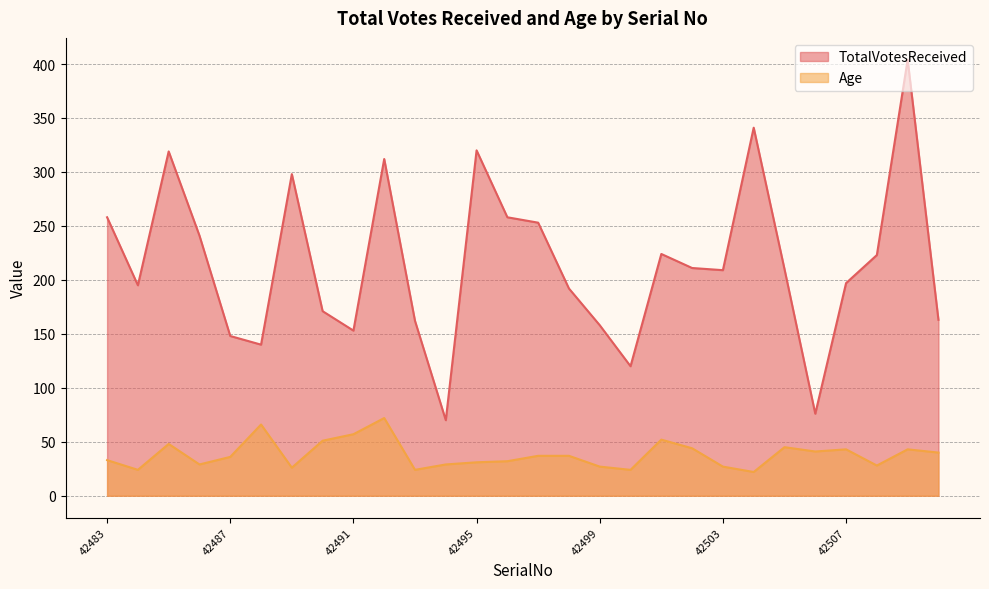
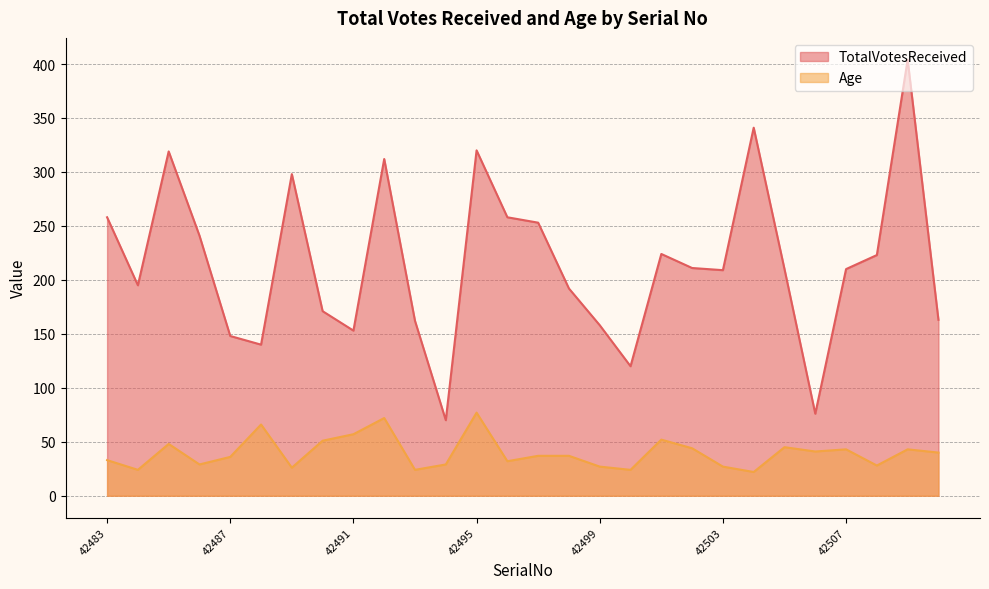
  {
    "TotalVotesReceived": {
      "42483": 258,
      "42487": 148,
      "42491": 153,
      "42495": 320,
      "42499": 158,
      "42503": 209,
-     "42507": 197
+     "42507": 210
    },
    "Age": {
      "42483": 33,
      "42487": 36,
      "42491": 57,
-     "42495": 31,
+     "42495": 77,
      "42499": 27,
      "42503": 27,
      "42507": 43
    }
  }
